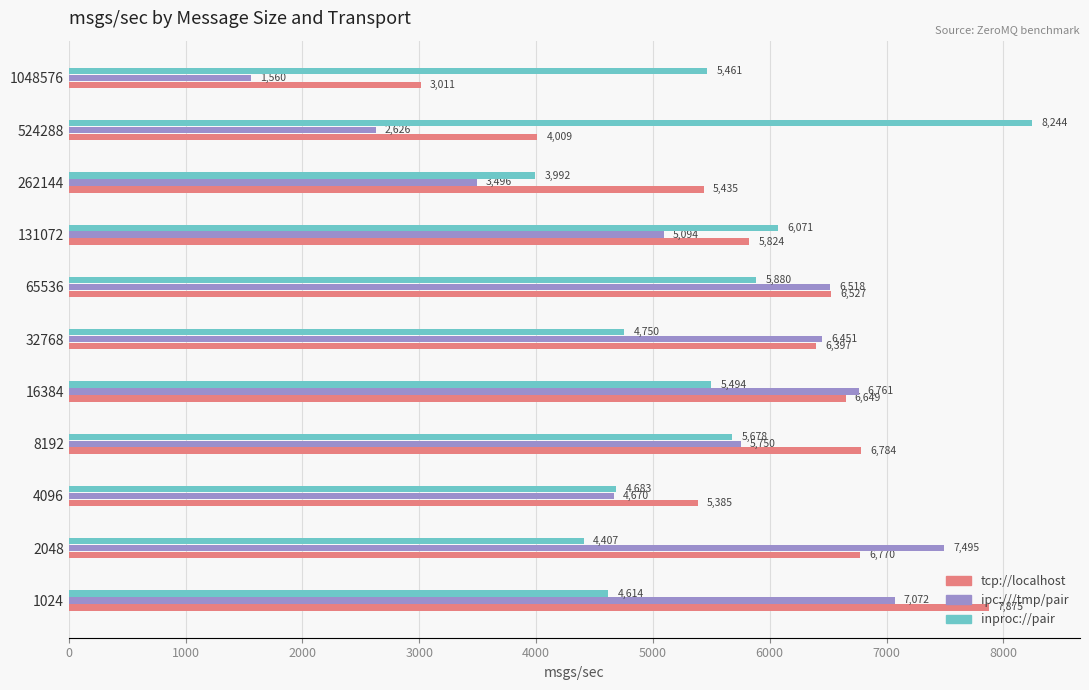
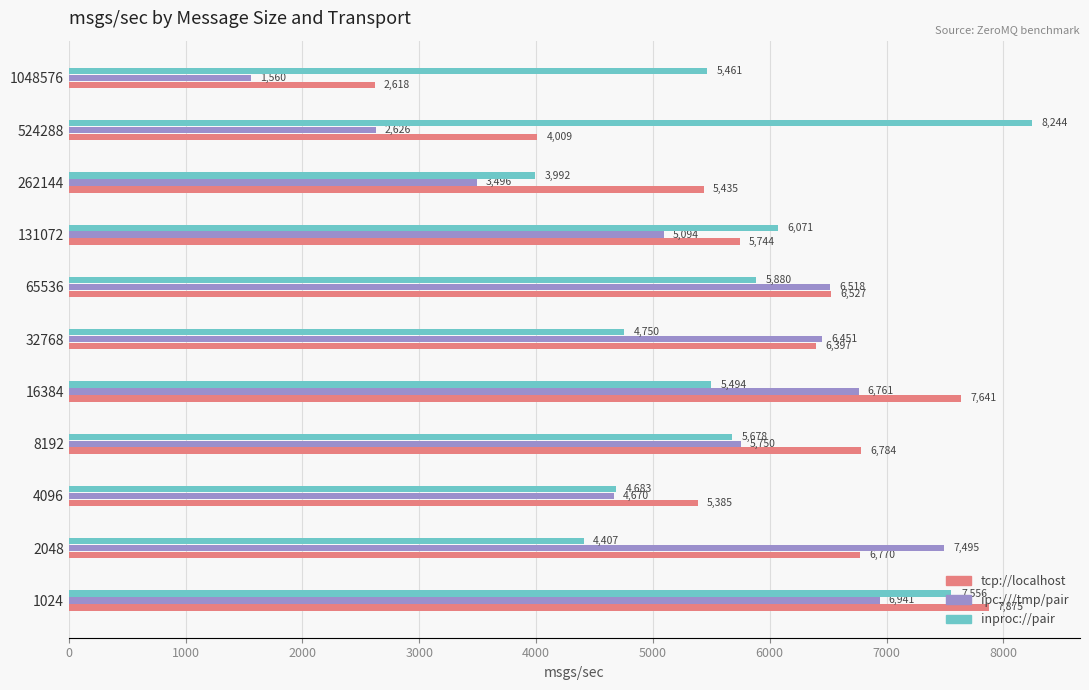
  {
    "tcp://localhost": {
-     "1048576": "3,011",
+     "1048576": "2,618",
      "524288": "4,009",
      "262144": "5,435",
-     "131072": "5,824",
-     "16384": "6,649",
+     "131072": "5,744",
+     "16384": "7,641",
      "8192": "6,784",
      "4096": "5,385",
      "2048": "6,770",
      "1024": "7,875"
    },
    "ipc:///tmp/pair": {
      "1048576": "1,560",
      "524288": "2,626",
      "262144": "3,496",
      "131072": "5,094",
      "2048": "7,495",
-     "1024": "7,072"
+     "1024": "6,941"
    },
    "inproc://pair": {
      "1048576": "5,461",
      "524288": "8,244",
      "262144": "3,992",
      "131072": "6,071",
      "65536": "5,880",
      "32768": "4,750",
      "16384": "5,494",
      "2048": "4,407",
-     "1024": "4,614"
+     "1024": "7,556"
    }
  }
